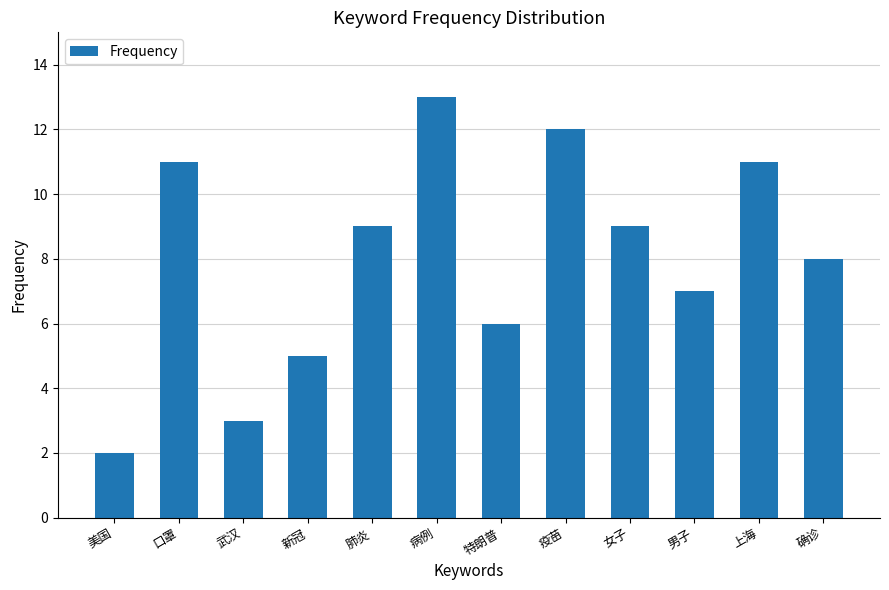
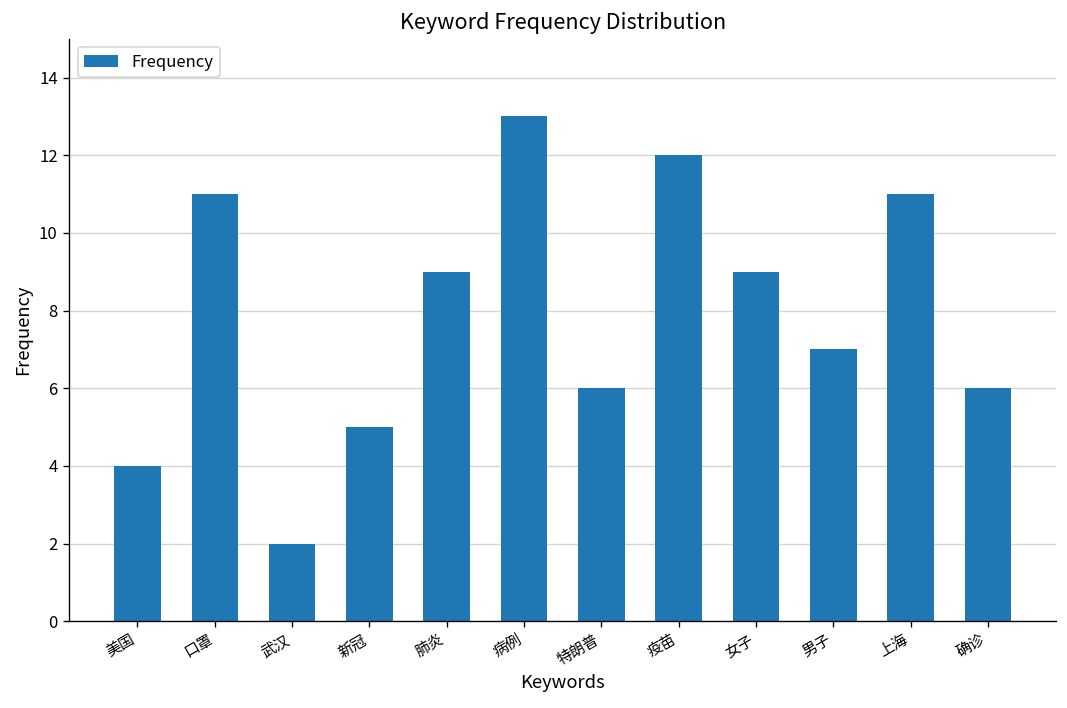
  {
-   "美国": 2,
+   "美国": 4,
    "口罩": 11,
-   "武汉": 3,
+   "武汉": 2,
    "新冠": 5,
    "肺炎": 9,
    "病例": 13,
    "特朗普": 6,
    "疫苗": 12,
    "女子": 9,
    "男子": 7,
    "上海": 11,
-   "确诊": 8
+   "确诊": 6
  }
